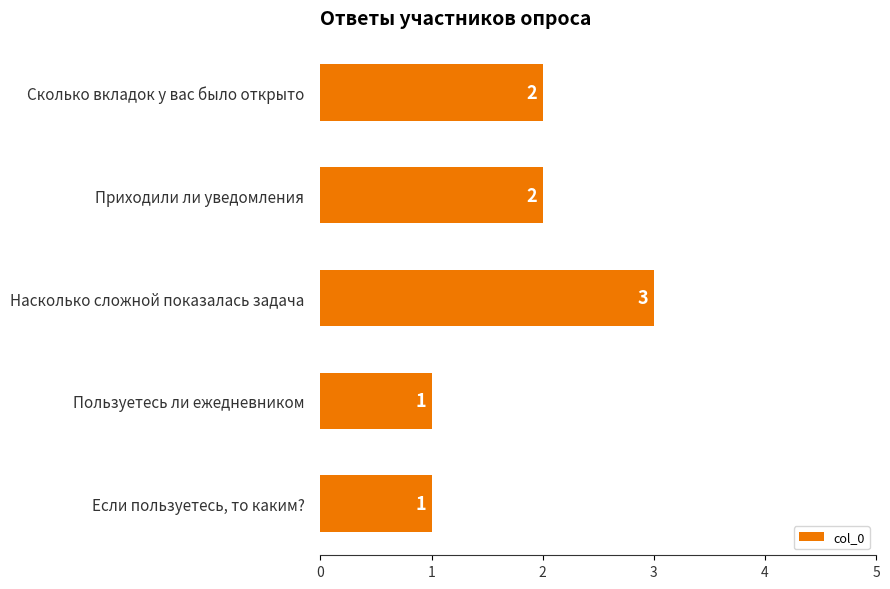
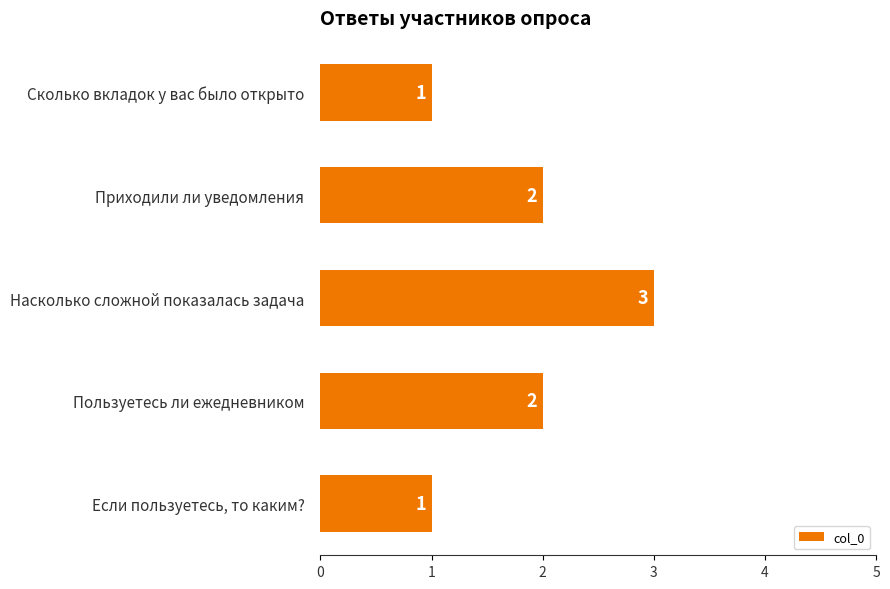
  {
-   "Сколько вкладок у вас было открыто": 2,
+   "Сколько вкладок у вас было открыто": 1,
    "Приходили ли уведомления": 2,
    "Насколько сложной показалась задача": 3,
-   "Пользуетесь ли ежедневником": 1,
+   "Пользуетесь ли ежедневником": 2,
    "Если пользуетесь, то каким?": 1
  }
